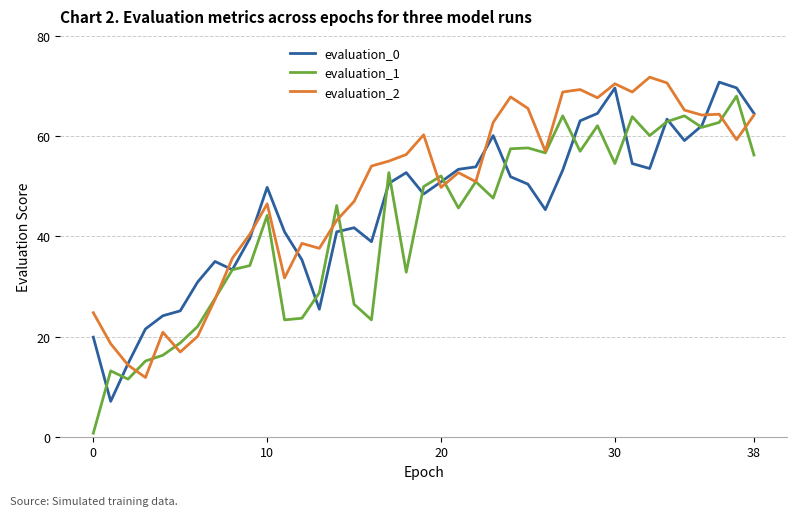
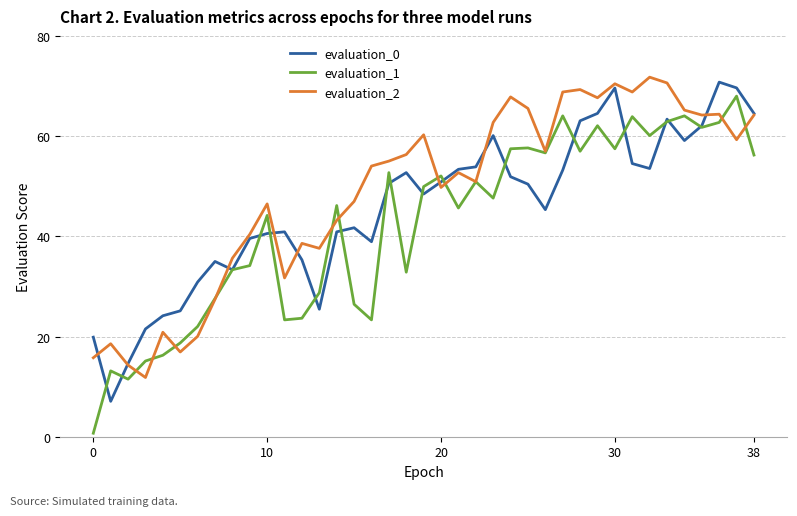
  {
    "evaluation_0": {
      "0": 20,
-     "10": 50,
+     "10": 41,
      "20": 51,
      "30": 70
    },
    "evaluation_1": {
      "0": 1,
      "10": 44,
      "20": 52,
-     "30": 55,
+     "30": 57,
      "38": 56
    },
    "evaluation_2": {
-     "0": 25,
+     "0": 16,
      "10": 46,
      "20": 50,
      "30": 70
    }
  }
